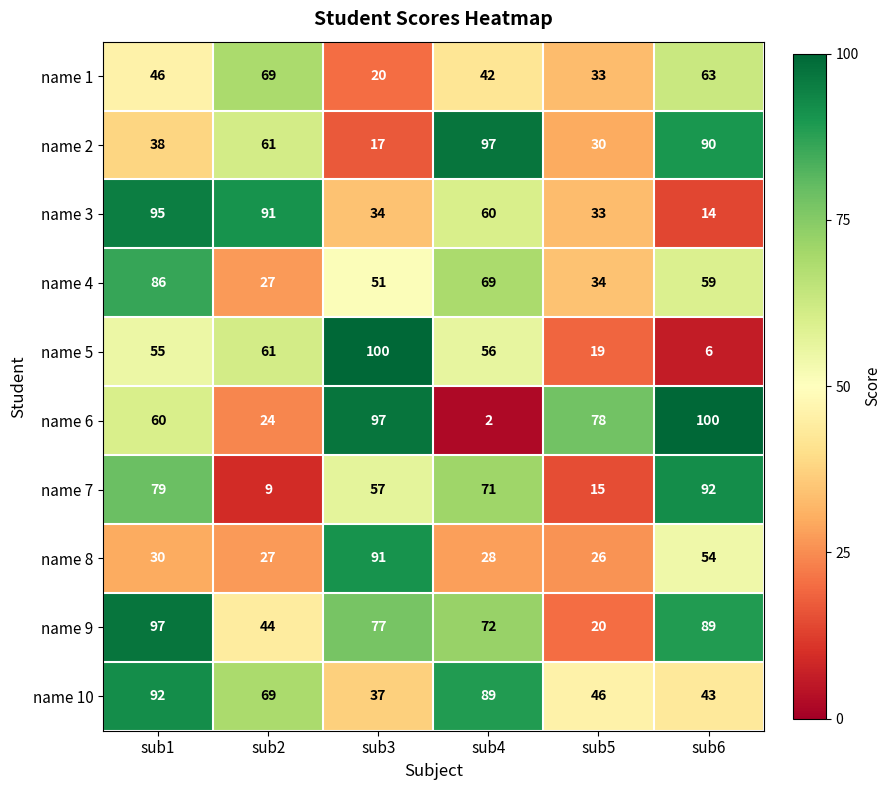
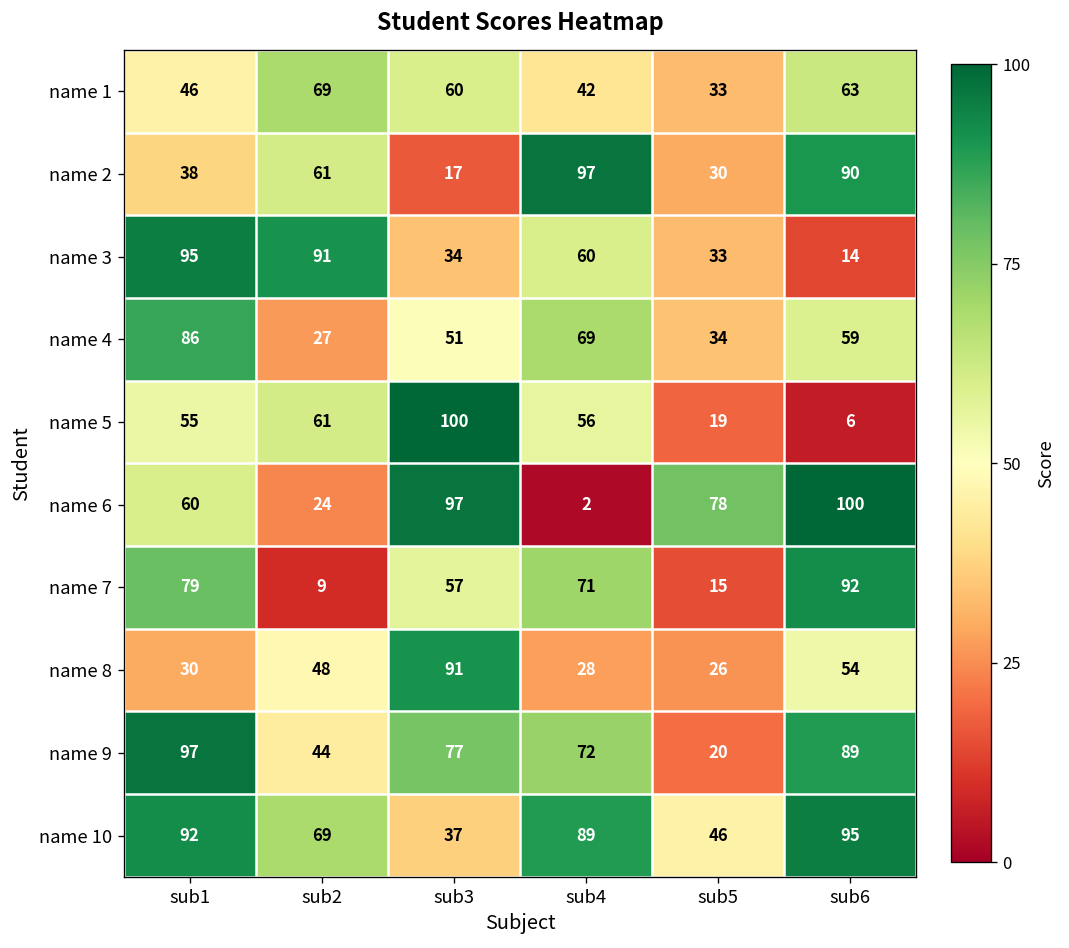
  {
    "name 1": {
      "sub1": 46,
      "sub2": 69,
-     "sub3": 20,
+     "sub3": 60,
      "sub4": 42,
      "sub5": 33,
      "sub6": 63
    },
    "name 2": {
      "sub1": 38,
      "sub2": 61,
      "sub3": 17,
      "sub4": 97,
      "sub5": 30,
      "sub6": 90
    },
    "name 3": {
      "sub1": 95,
      "sub2": 91,
      "sub3": 34,
      "sub4": 60,
      "sub5": 33,
      "sub6": 14
    },
    "name 4": {
      "sub1": 86,
      "sub2": 27,
      "sub3": 51,
      "sub4": 69,
      "sub5": 34,
      "sub6": 59
    },
    "name 5": {
      "sub1": 55,
      "sub2": 61,
      "sub3": 100,
      "sub4": 56,
      "sub5": 19,
      "sub6": 6
    },
    "name 6": {
      "sub1": 60,
      "sub2": 24,
      "sub3": 97,
      "sub4": 2,
      "sub5": 78,
      "sub6": 100
    },
    "name 7": {
      "sub1": 79,
      "sub2": 9,
      "sub3": 57,
      "sub4": 71,
      "sub5": 15,
      "sub6": 92
    },
    "name 8": {
      "sub1": 30,
-     "sub2": 27,
+     "sub2": 48,
      "sub3": 91,
      "sub4": 28,
      "sub5": 26,
      "sub6": 54
    },
    "name 9": {
      "sub1": 97,
      "sub2": 44,
      "sub3": 77,
      "sub4": 72,
      "sub5": 20,
      "sub6": 89
    },
    "name 10": {
      "sub1": 92,
      "sub2": 69,
      "sub3": 37,
      "sub4": 89,
      "sub5": 46,
-     "sub6": 43
+     "sub6": 95
    }
  }
